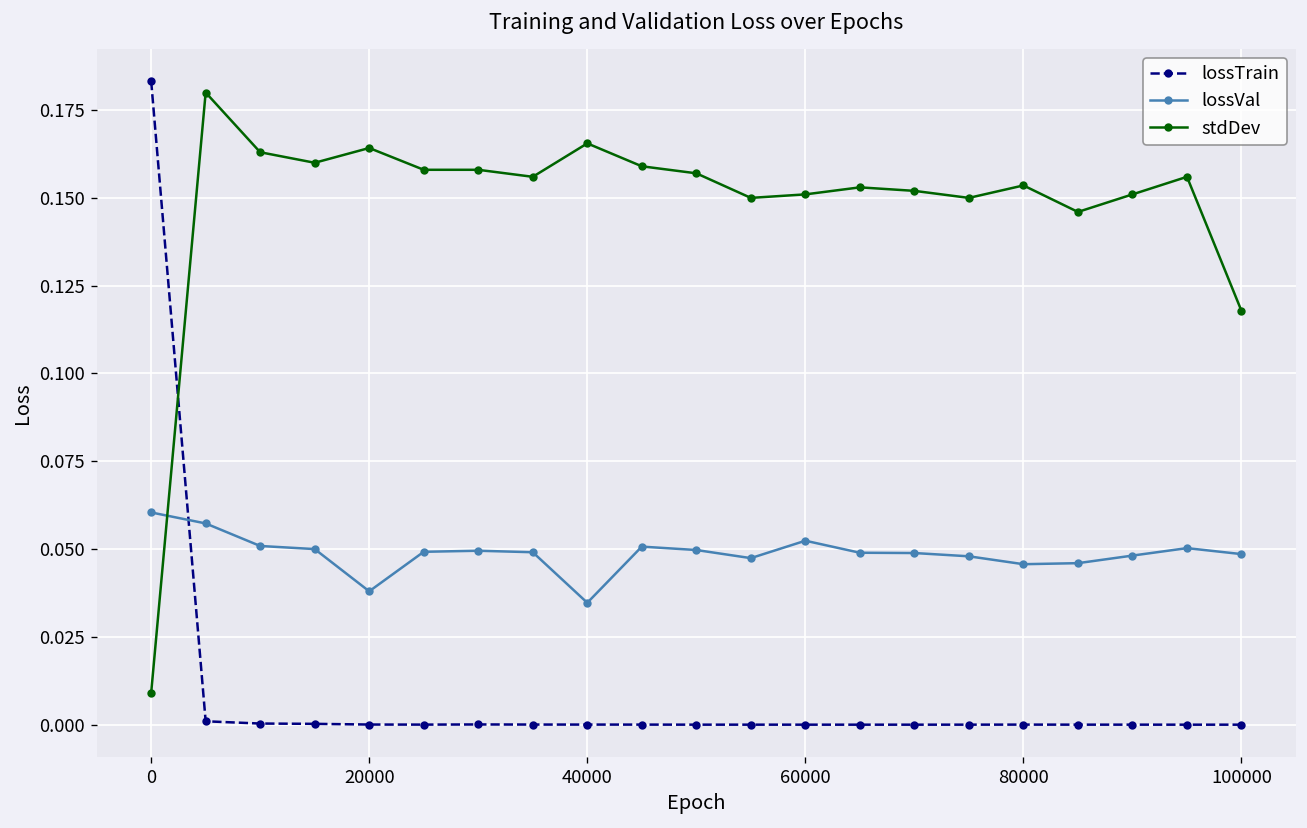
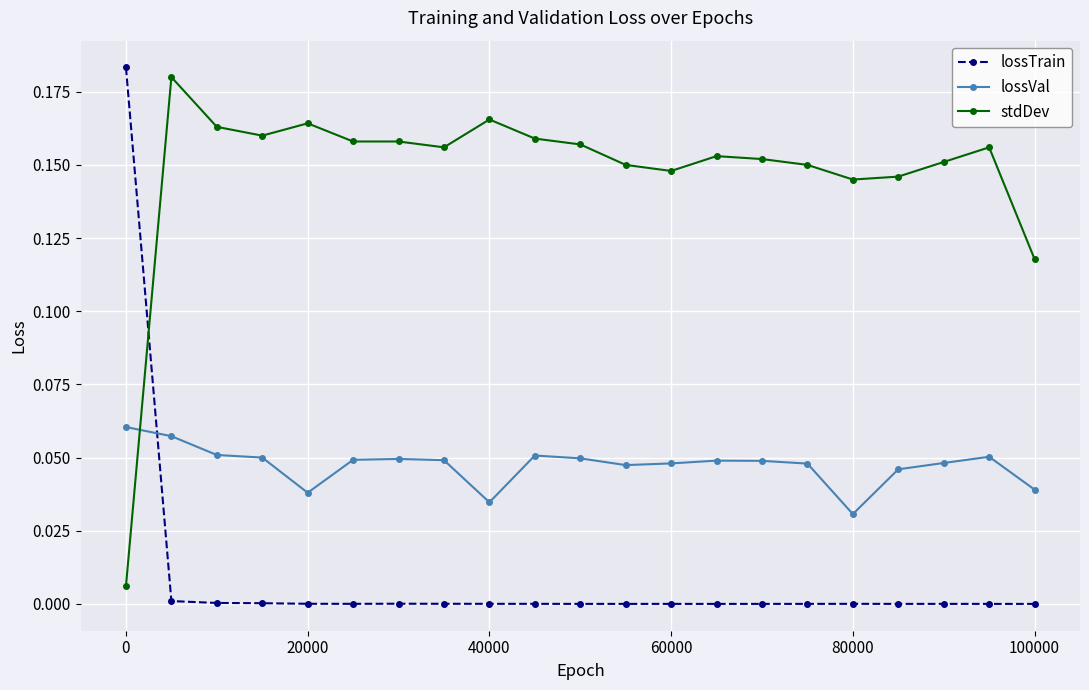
  {
    "lossTrain": {
      "0": 0.183,
      "20000": 0.000,
      "40000": 0.000,
      "60000": 0.000,
      "80000": 0.000,
      "100000": 0.000
    },
    "lossVal": {
      "0": 0.060,
      "20000": 0.038,
      "40000": 0.035,
-     "60000": 0.052,
-     "80000": 0.046,
-     "100000": 0.049
+     "60000": 0.048,
+     "80000": 0.031,
+     "100000": 0.039
    },
    "stdDev": {
-     "0": 0.009,
+     "0": 0.006,
      "20000": 0.164,
      "40000": 0.166,
-     "60000": 0.151,
-     "80000": 0.154,
+     "60000": 0.148,
+     "80000": 0.145,
      "100000": 0.118
    }
  }
